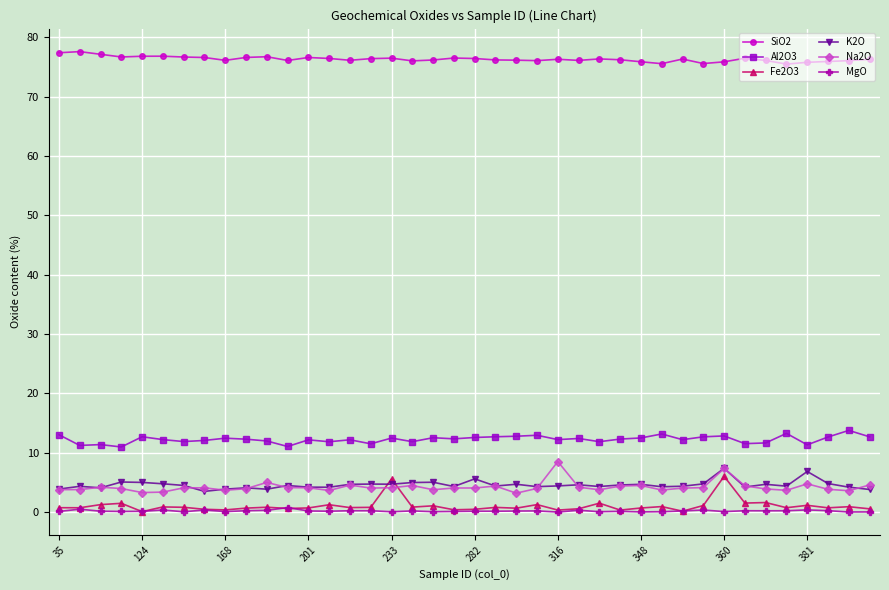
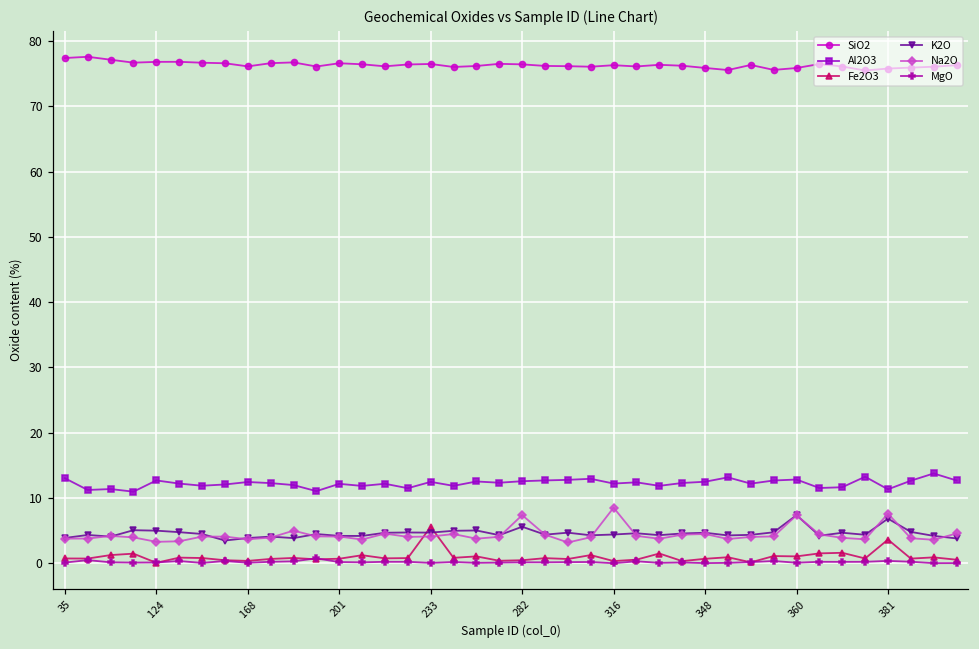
  {
    "Fe2O3": {
      "201": 1,
      "233": 6,
      "348": 1,
-     "360": 6,
-     "381": 1
+     "360": 1,
+     "381": 4
    },
    "K2O": {
      "124": 5,
      "233": 5,
      "282": 6,
      "316": 4,
      "381": 7
    },
    "Na2O": {
      "124": 3,
      "233": 4,
-     "282": 4,
+     "282": 7,
      "316": 9,
-     "381": 5
+     "381": 8
    }
  }
